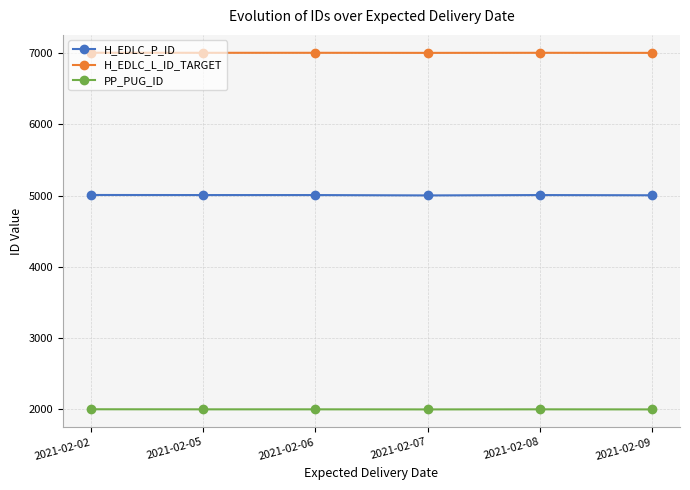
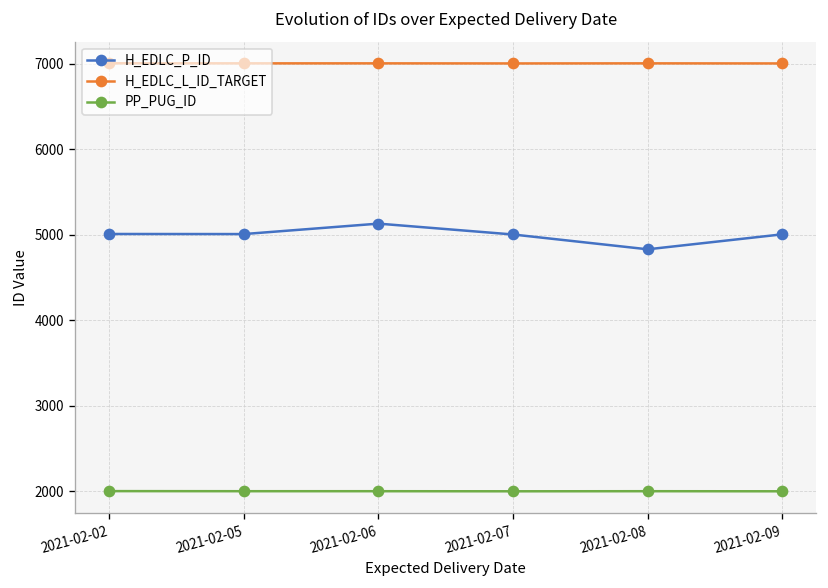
  {
    "H_EDLC_P_ID": {
      "2021-02-02": 5000,
      "2021-02-05": 5000,
-     "2021-02-06": 5000,
+     "2021-02-06": 5100,
      "2021-02-07": 5000,
-     "2021-02-08": 5000,
+     "2021-02-08": 4800,
      "2021-02-09": 5000
    },
    "H_EDLC_L_ID_TARGET": {
      "2021-02-06": 7000,
      "2021-02-07": 7000,
      "2021-02-08": 7000,
      "2021-02-09": 7000
    },
    "PP_PUG_ID": {
      "2021-02-02": 2000,
      "2021-02-05": 2000,
      "2021-02-06": 2000,
      "2021-02-07": 2000,
      "2021-02-08": 2000,
      "2021-02-09": 2000
    }
  }
